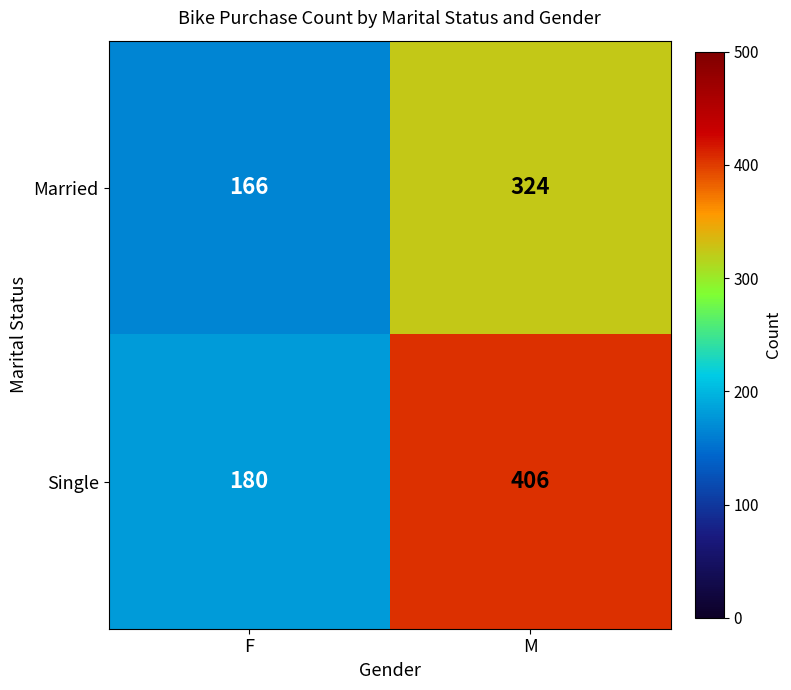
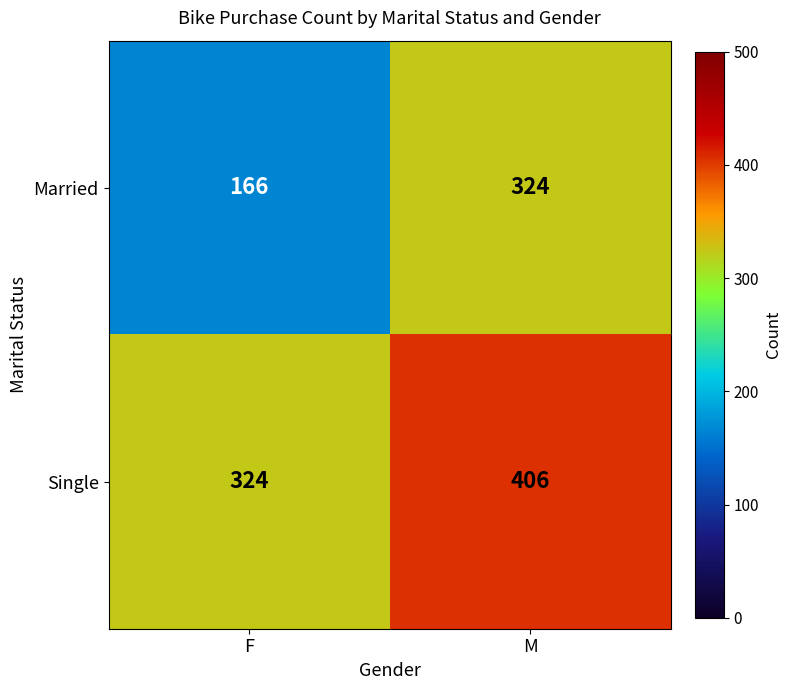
  {
    "Married": {
      "F": 166,
      "M": 324
    },
    "Single": {
-     "F": 180,
+     "F": 324,
      "M": 406
    }
  }
